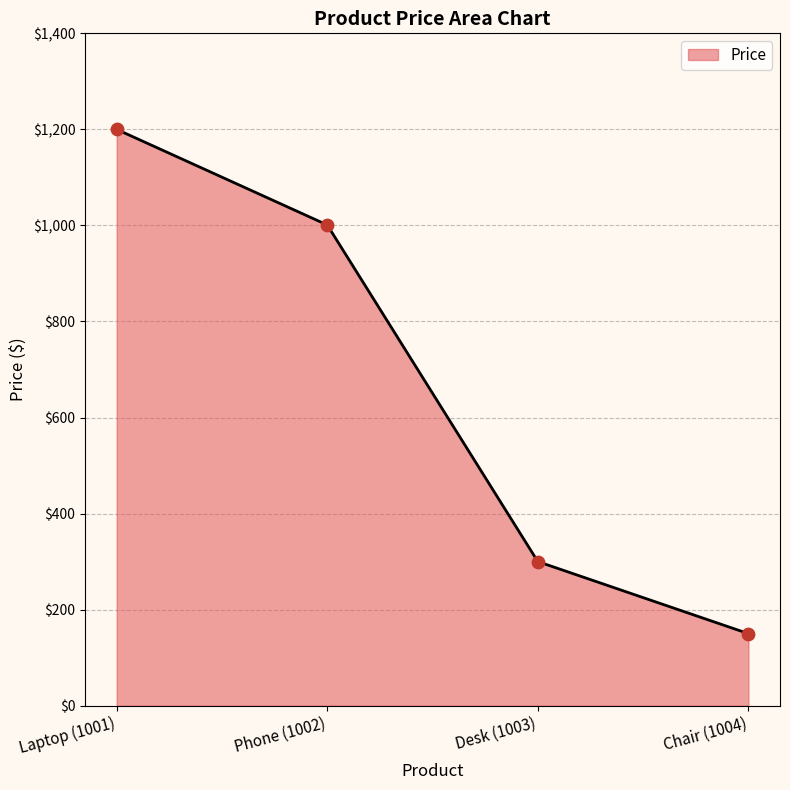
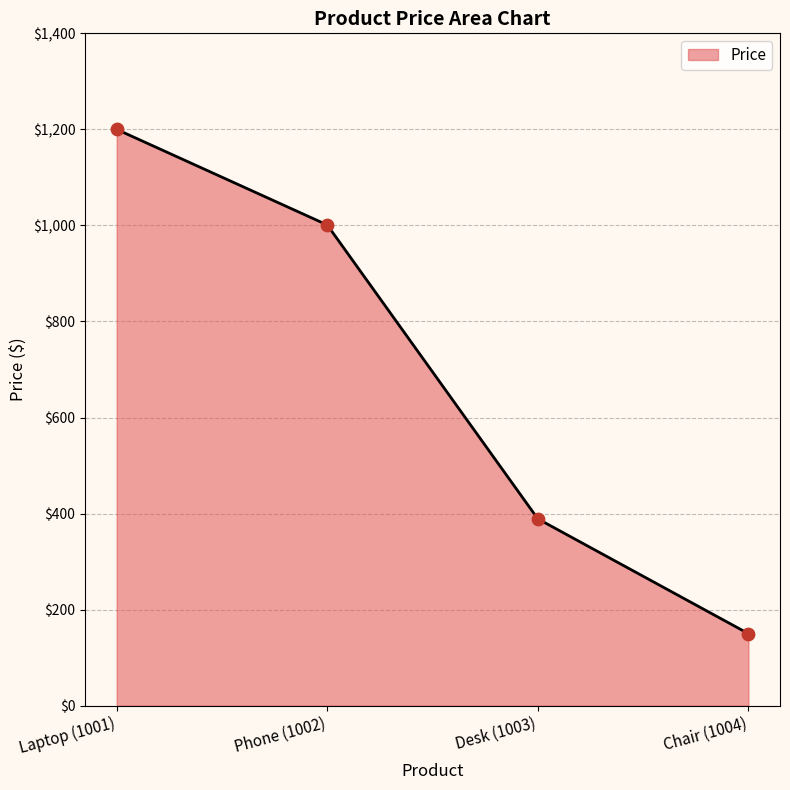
  {
    "Laptop (1001)": "$1,200",
    "Phone (1002)": "$1,000",
-   "Desk (1003)": "$300",
+   "Desk (1003)": "$390",
    "Chair (1004)": "$150"
  }
